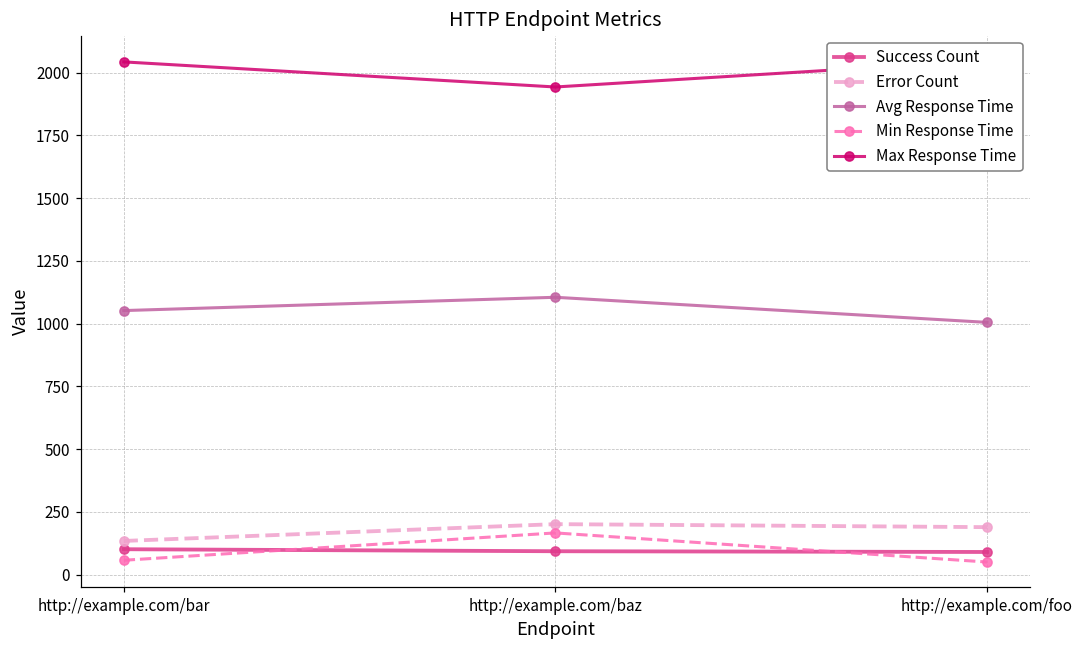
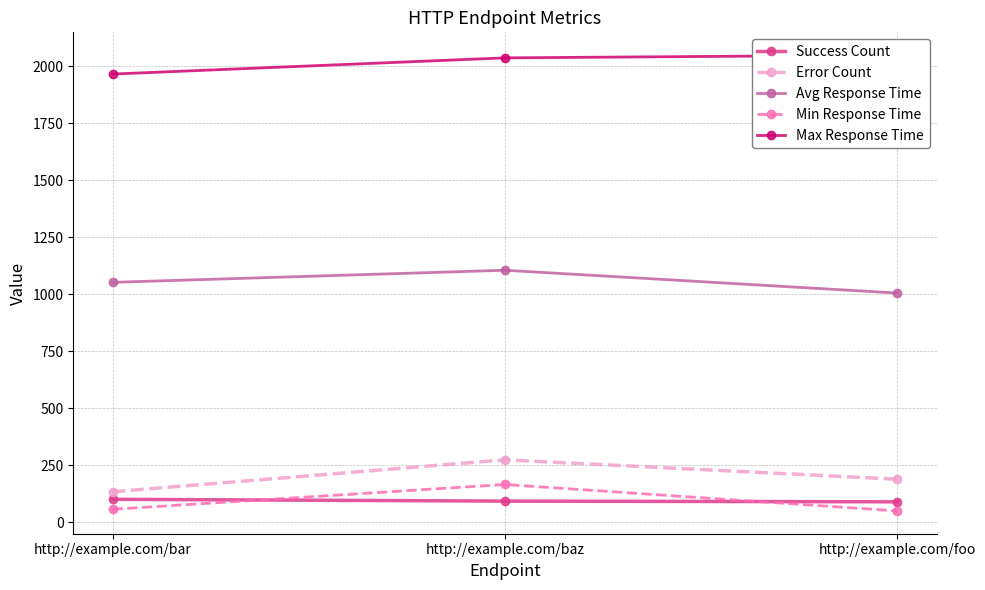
  {
    "Error Count": {
      "http://example.com/bar": 130,
-     "http://example.com/baz": 200,
+     "http://example.com/baz": 270,
      "http://example.com/foo": 190
    },
    "Min Response Time": {
      "http://example.com/bar": 60,
      "http://example.com/baz": 170,
      "http://example.com/foo": 50
    },
    "Max Response Time": {
-     "http://example.com/bar": 2040,
-     "http://example.com/baz": 1940
+     "http://example.com/bar": 1970,
+     "http://example.com/baz": 2040
    }
  }
